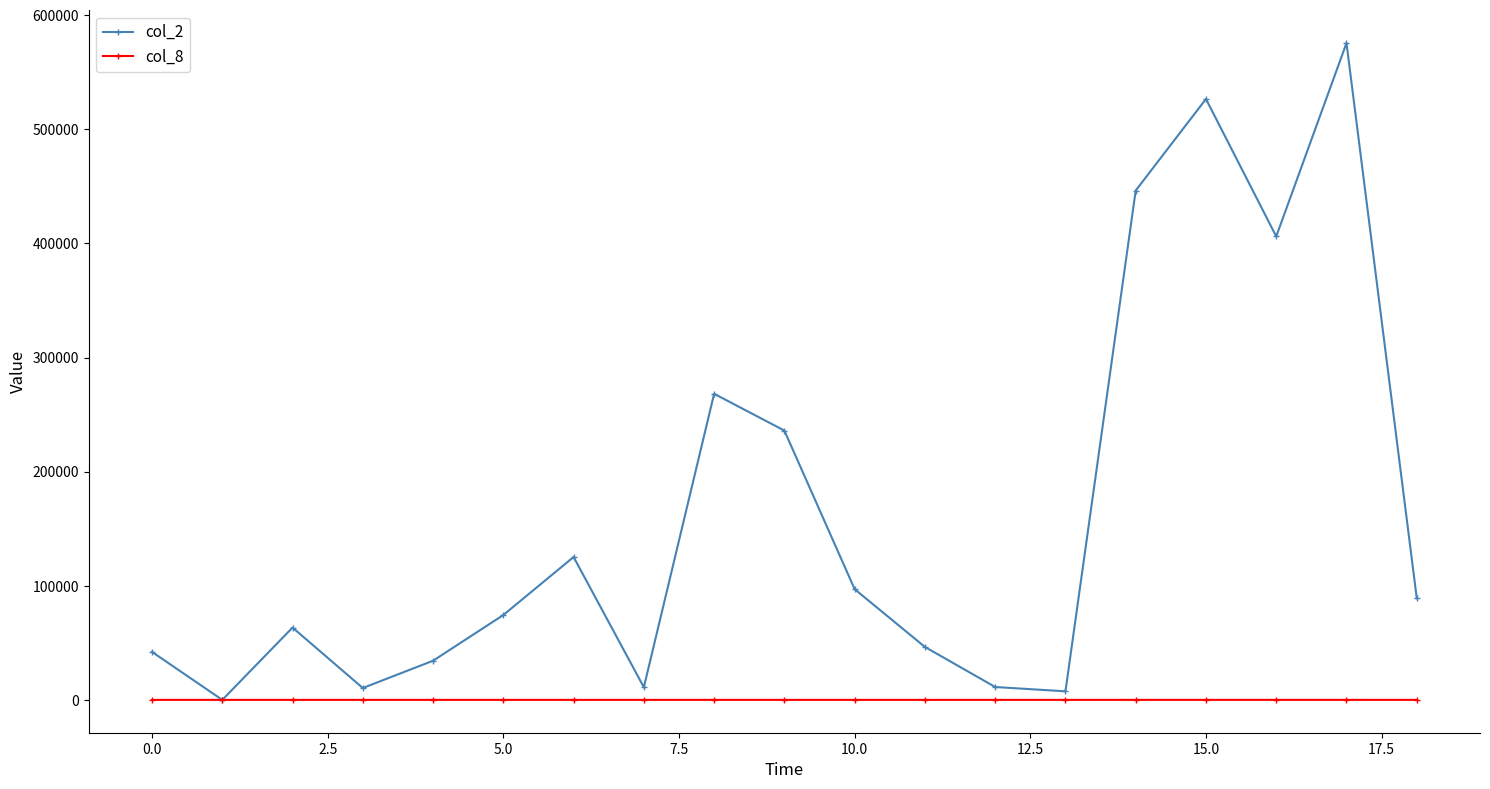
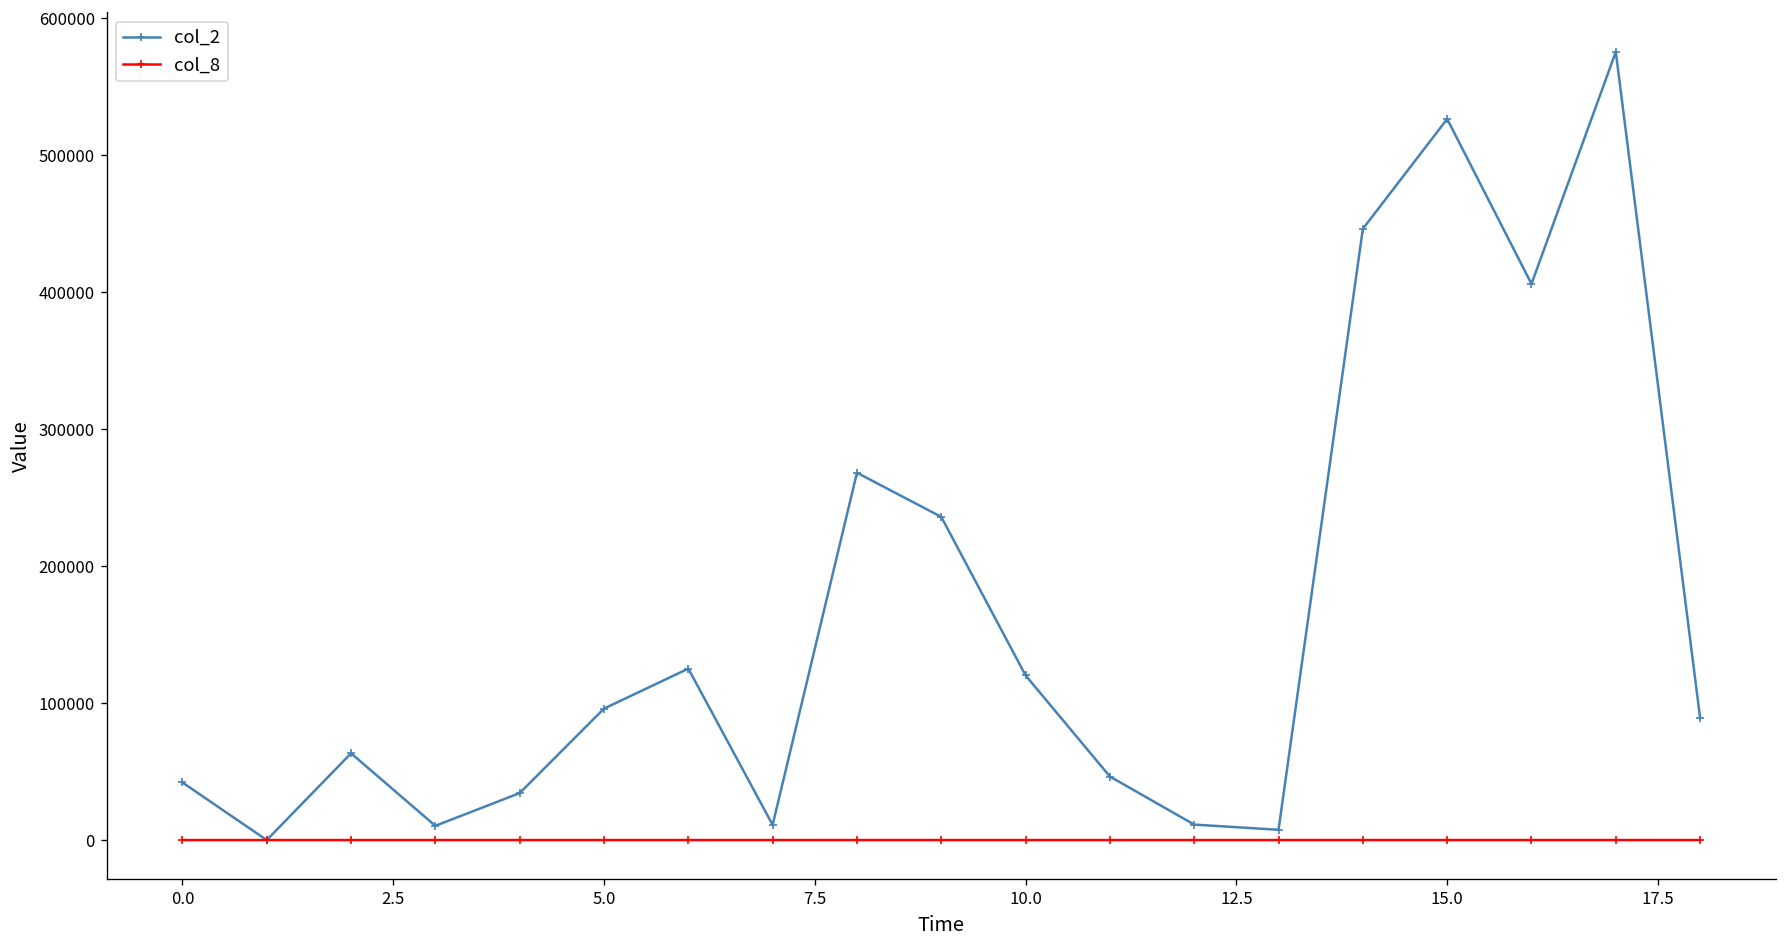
  {
    "col_2": {
      "0.0": 42000,
-     "5.0": 74000,
-     "10.0": 97000,
+     "5.0": 96000,
+     "10.0": 120000,
      "15.0": 527000
    },
    "col_8": {
      "0.0": 0,
      "5.0": 0,
      "10.0": 0,
      "15.0": 0
    }
  }
